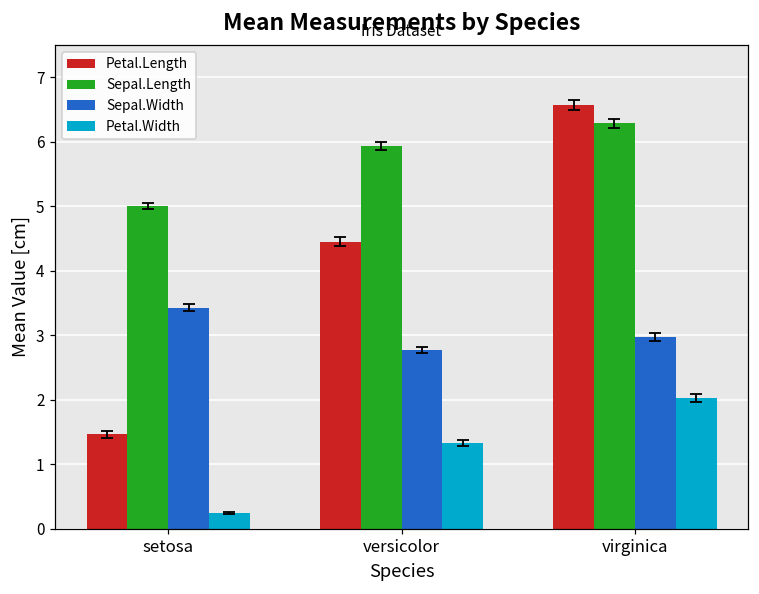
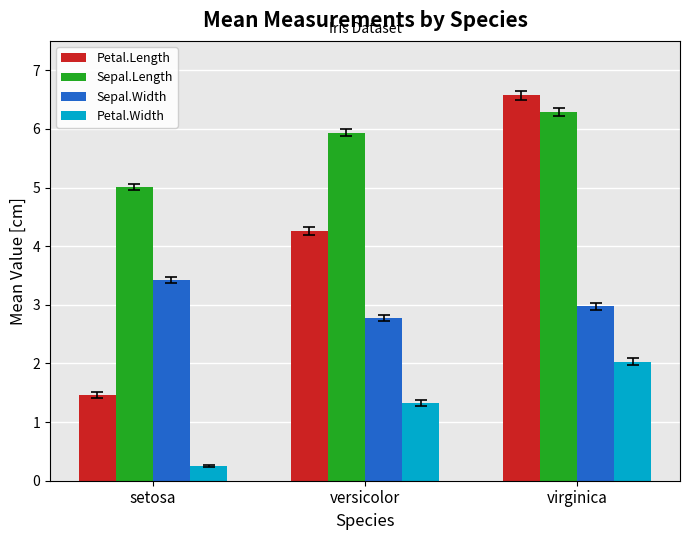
  {
    "Petal.Length": {
      "setosa": 1.5,
-     "versicolor": 4.5,
+     "versicolor": 4.3,
      "virginica": 6.6
    },
    "Sepal.Length": {
      "setosa": 5.0,
      "versicolor": 5.9,
      "virginica": 6.3
    },
    "Petal.Width": {
      "setosa": 0.2,
      "versicolor": 1.3,
      "virginica": 2.0
    }
  }
